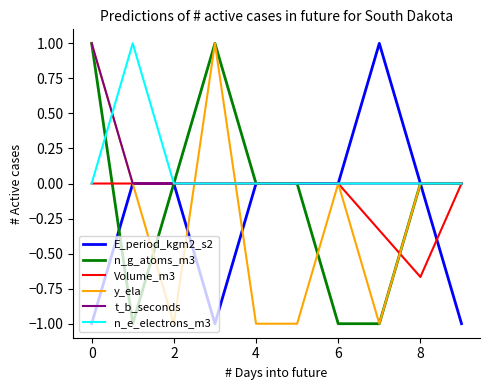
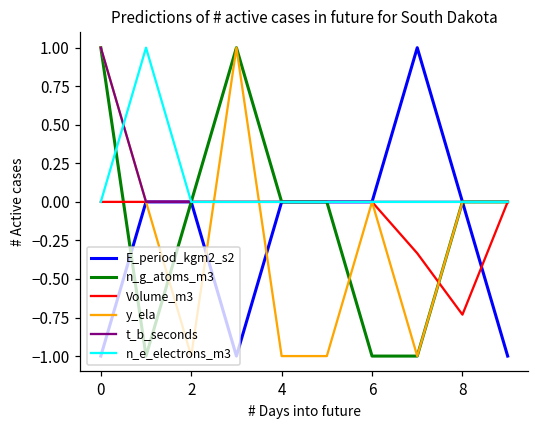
  {
    "n_g_atoms_m3": {
      "6": -1.00
    },
    "Volume_m3": {
-     "8": -0.67
+     "8": -0.73
    },
    "y_ela": {
      "4": -1.00
    }
  }
